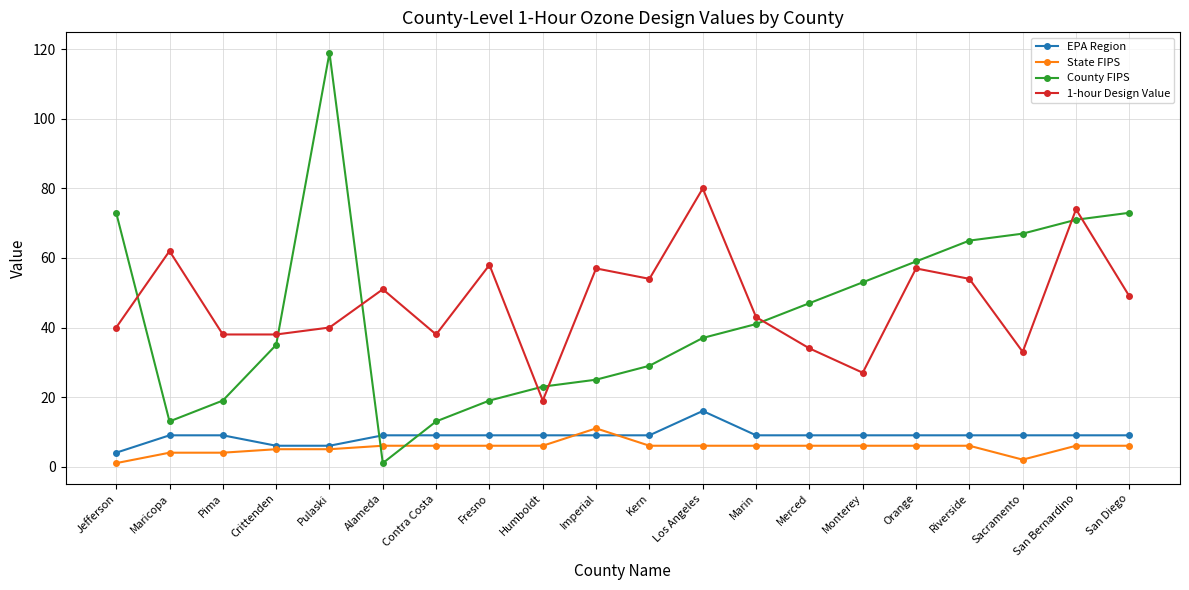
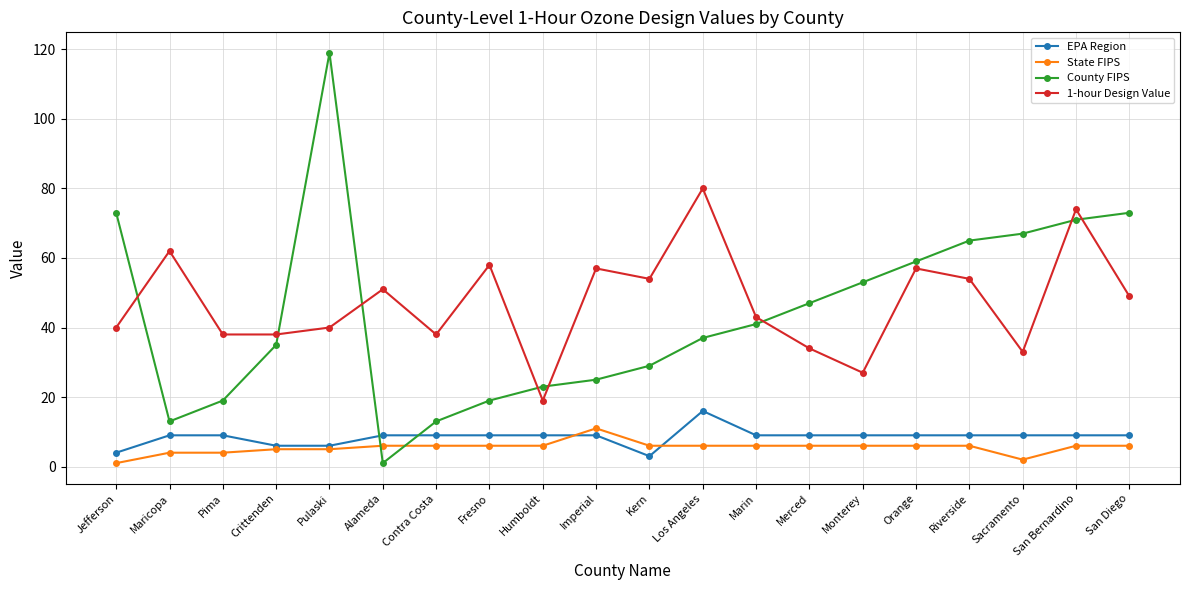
  {
    "EPA Region": {
      "Jefferson": 4,
      "Maricopa": 9,
      "Pima": 9,
      "Crittenden": 6,
      "Pulaski": 6,
      "Alameda": 9,
      "Contra Costa": 9,
      "Fresno": 9,
      "Humboldt": 9,
      "Imperial": 9,
-     "Kern": 9,
+     "Kern": 3,
      "Los Angeles": 16,
      "Marin": 9,
      "Merced": 9,
      "Monterey": 9,
      "Orange": 9,
      "Riverside": 9,
      "Sacramento": 9,
      "San Bernardino": 9,
      "San Diego": 9
    },
    "State FIPS": {
      "Jefferson": 1,
      "Maricopa": 4,
      "Pima": 4,
      "Crittenden": 5,
      "Pulaski": 5,
      "Alameda": 6,
      "Contra Costa": 6,
      "Fresno": 6,
      "Humboldt": 6,
      "Imperial": 11,
      "Kern": 6,
      "Los Angeles": 6,
      "Marin": 6,
      "Merced": 6,
      "Monterey": 6,
      "Orange": 6,
      "Riverside": 6,
      "Sacramento": 2,
      "San Bernardino": 6,
      "San Diego": 6
    },
    "County FIPS": {
      "Jefferson": 73,
      "Maricopa": 13,
      "Pima": 19,
      "Crittenden": 35,
      "Pulaski": 119,
      "Alameda": 1,
      "Contra Costa": 13,
      "Fresno": 19,
      "Humboldt": 23,
      "Imperial": 25,
      "Kern": 29,
      "Los Angeles": 37,
      "Marin": 41,
      "Merced": 47,
      "Monterey": 53,
      "Orange": 59,
      "Riverside": 65,
      "Sacramento": 67,
      "San Bernardino": 71,
      "San Diego": 73
    },
    "1-hour Design Value": {
      "Jefferson": 40,
      "Maricopa": 62,
      "Pima": 38,
      "Crittenden": 38,
      "Pulaski": 40,
      "Alameda": 51,
      "Contra Costa": 38,
      "Fresno": 58,
      "Humboldt": 19,
      "Imperial": 57,
      "Kern": 54,
      "Los Angeles": 80,
      "Marin": 43,
      "Merced": 34,
      "Monterey": 27,
      "Orange": 57,
      "Riverside": 54,
      "Sacramento": 33,
      "San Bernardino": 74,
      "San Diego": 49
    }
  }
